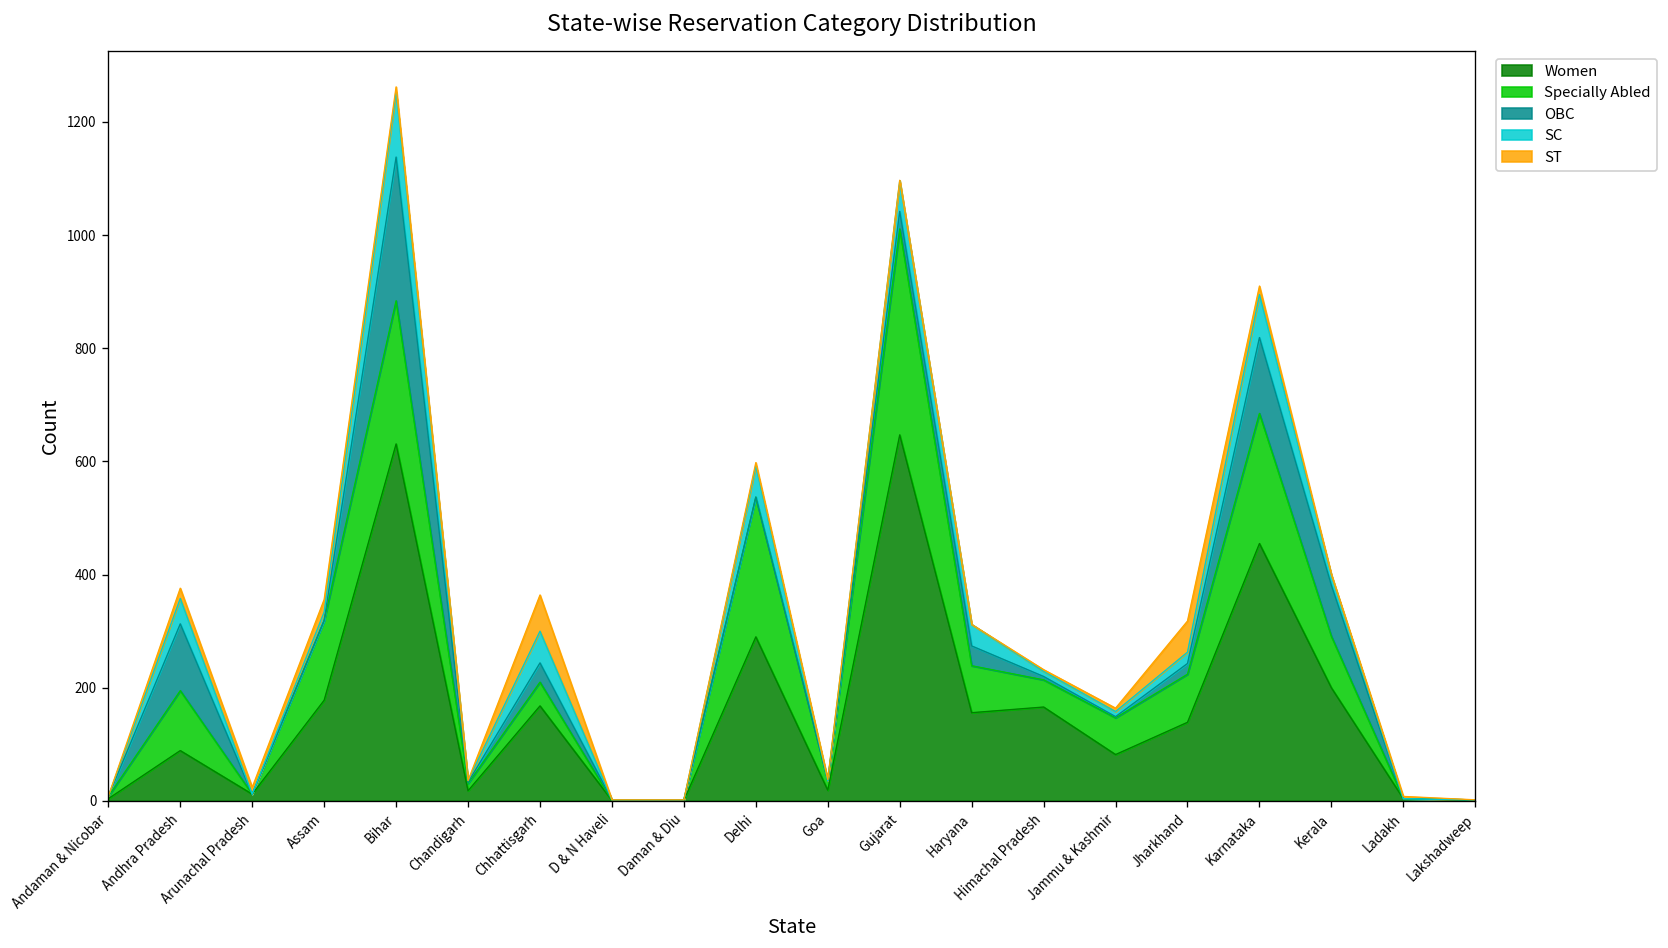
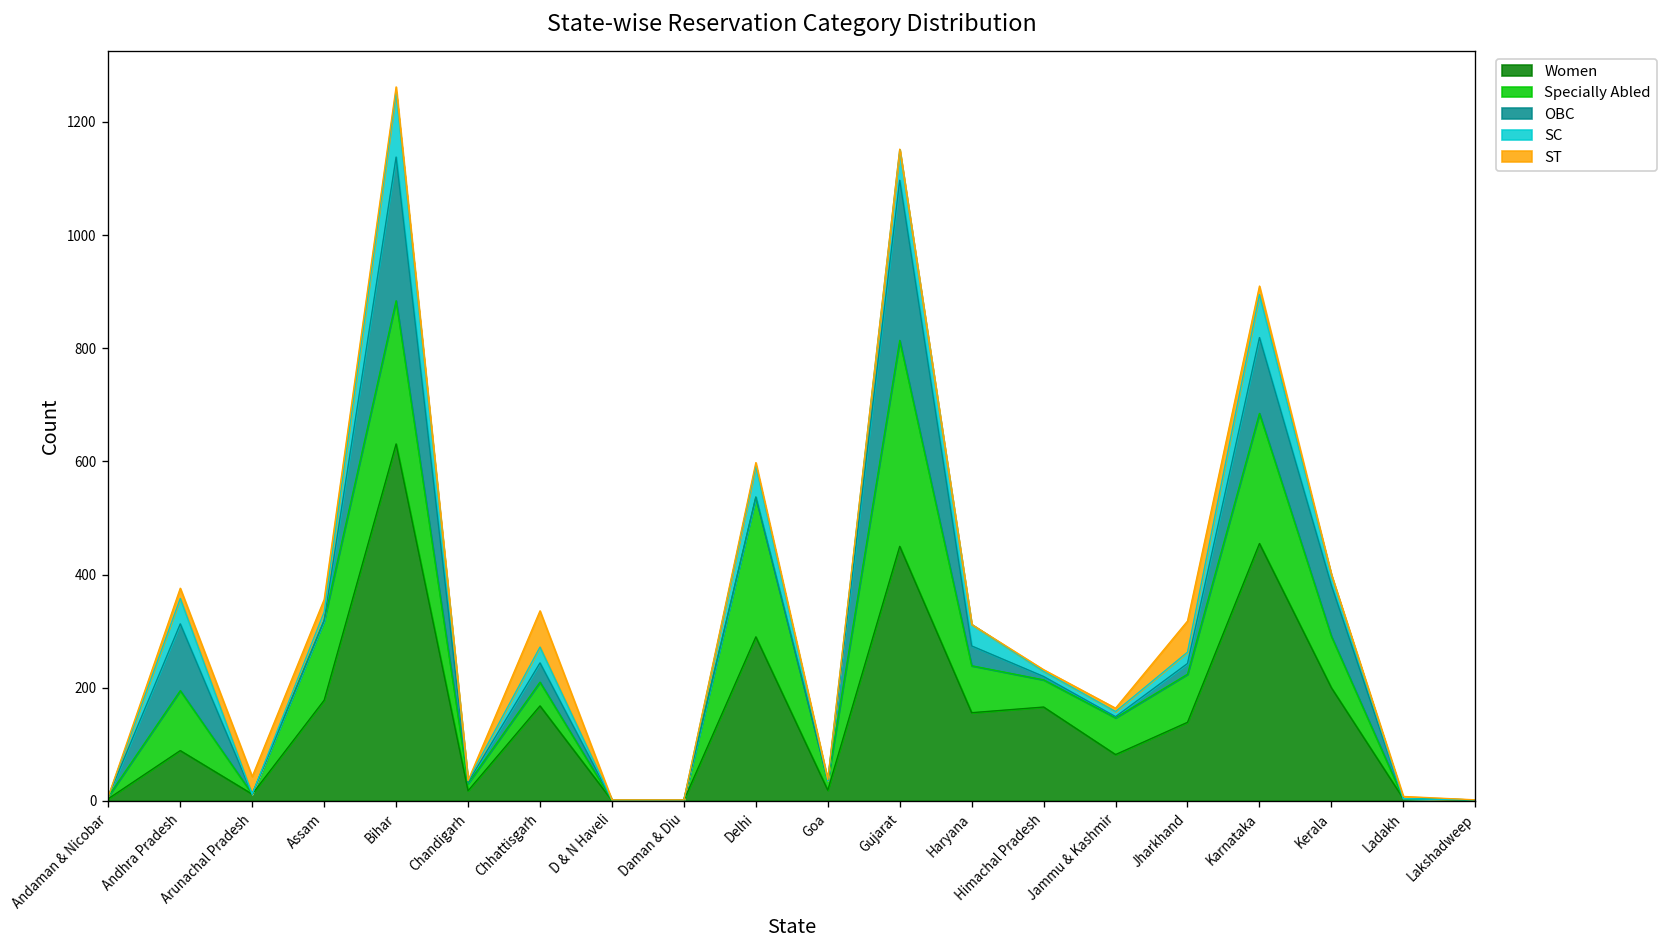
  {
    "Women": {
      "Andhra Pradesh": 90,
      "Assam": 180,
      "Bihar": 630,
      "Chandigarh": 20,
      "Chhattisgarh": 170,
      "Delhi": 290,
      "Goa": 20,
-     "Gujarat": 650,
+     "Gujarat": 450,
      "Haryana": 160,
      "Himachal Pradesh": 170,
      "Jammu & Kashmir": 80,
      "Jharkhand": 140,
      "Karnataka": 460,
      "Kerala": 200
    },
    "Specially Abled": {
      "Andhra Pradesh": 110,
      "Bihar": 250,
      "Chhattisgarh": 40,
      "Gujarat": 360,
      "Haryana": 80,
      "Himachal Pradesh": 50,
      "Jharkhand": 90,
      "Karnataka": 230,
      "Kerala": 90
    },
    "OBC": {
      "Andhra Pradesh": 120,
      "Bihar": 250,
      "Chhattisgarh": 30,
-     "Gujarat": 30,
+     "Gujarat": 280,
      "Haryana": 40,
      "Himachal Pradesh": 10,
      "Jharkhand": 20,
      "Karnataka": 130,
      "Kerala": 90
    },
    "SC": {
      "Andhra Pradesh": 50,
      "Assam": 20,
      "Bihar": 120,
-     "Chhattisgarh": 60,
+     "Chhattisgarh": 30,
      "Delhi": 60,
      "Jammu & Kashmir": 10,
      "Jharkhand": 20,
      "Karnataka": 80
    },
    "ST": {
      "Andhra Pradesh": 20,
-     "Arunachal Pradesh": 10,
+     "Arunachal Pradesh": 30,
      "Assam": 20,
      "Bihar": 10,
      "Chhattisgarh": 60,
      "Delhi": 10,
      "Jammu & Kashmir": 10,
      "Jharkhand": 60,
      "Karnataka": 20
    }
  }
